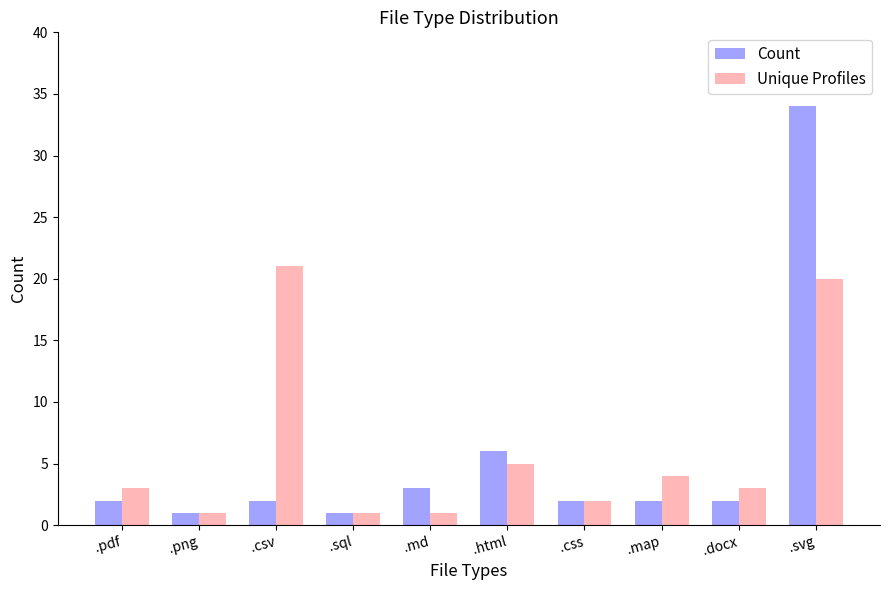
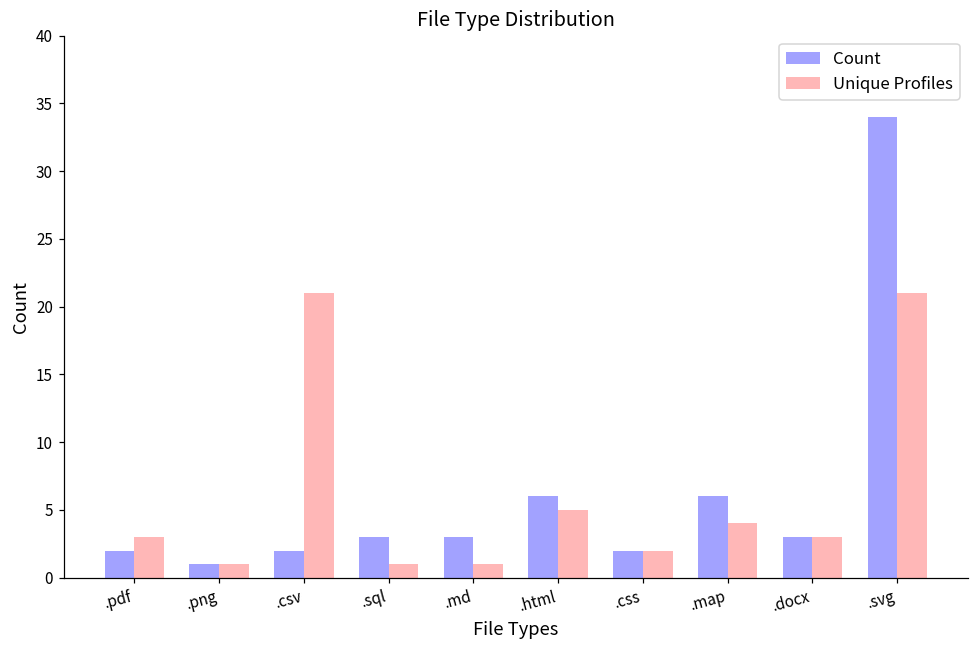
  {
    "Count": {
      ".pdf": 2,
      ".png": 1,
      ".csv": 2,
-     ".sql": 1,
+     ".sql": 3,
      ".md": 3,
      ".html": 6,
      ".css": 2,
-     ".map": 2,
-     ".docx": 2,
+     ".map": 6,
+     ".docx": 3,
      ".svg": 34
    },
    "Unique Profiles": {
      ".pdf": 3,
      ".png": 1,
      ".csv": 21,
      ".sql": 1,
      ".md": 1,
      ".html": 5,
      ".css": 2,
      ".map": 4,
      ".docx": 3,
-     ".svg": 20
+     ".svg": 21
    }
  }
